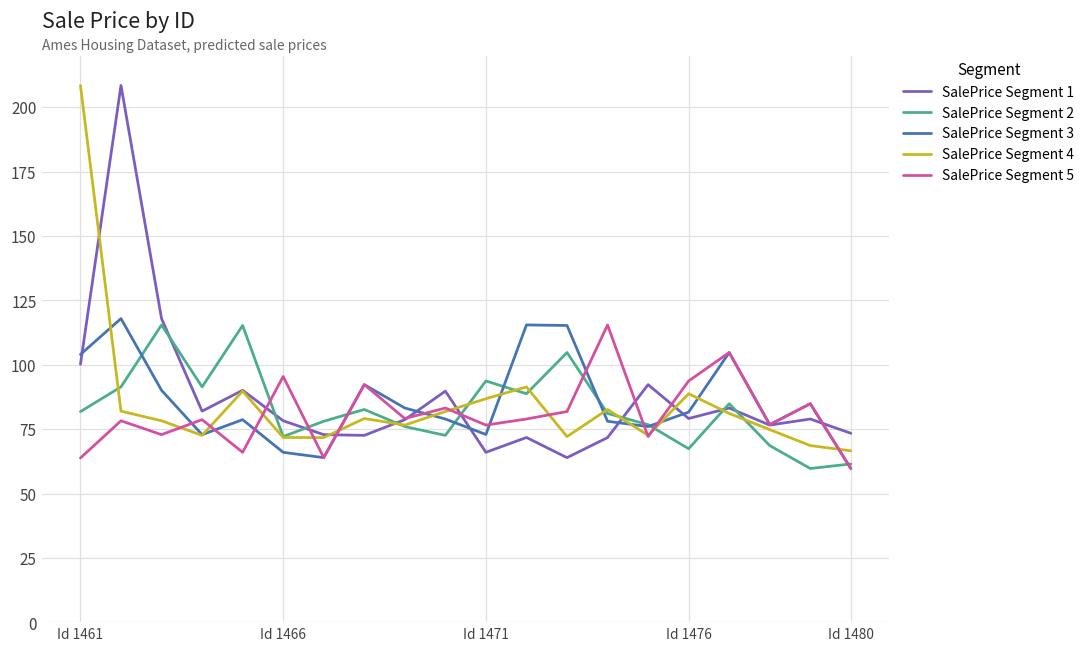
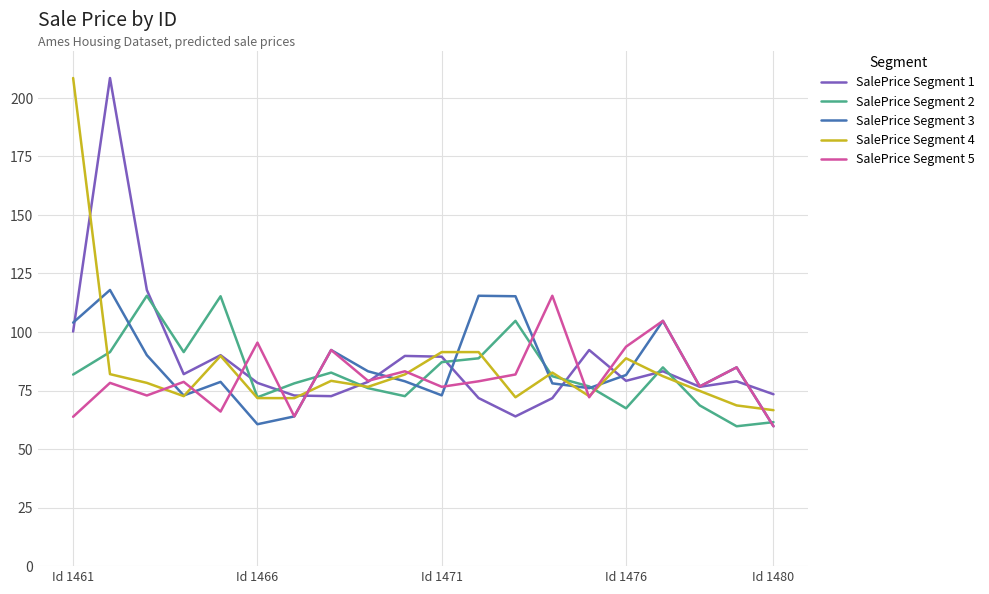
  {
    "SalePrice Segment 1": {
      "Id 1461": 100,
      "Id 1466": 78,
-     "Id 1471": 66,
+     "Id 1471": 89,
      "Id 1476": 79,
      "Id 1480": 73
    },
    "SalePrice Segment 2": {
      "Id 1461": 82,
-     "Id 1471": 94,
+     "Id 1471": 87,
      "Id 1476": 67,
      "Id 1480": 61
    },
    "SalePrice Segment 3": {
      "Id 1461": 104,
-     "Id 1466": 66,
+     "Id 1466": 61,
      "Id 1471": 73,
      "Id 1476": 82
    },
    "SalePrice Segment 4": {
      "Id 1461": 208,
-     "Id 1471": 87,
+     "Id 1471": 91,
      "Id 1476": 89,
      "Id 1480": 67
    },
    "SalePrice Segment 5": {
      "Id 1461": 64,
      "Id 1466": 95,
      "Id 1471": 77,
      "Id 1476": 94
    }
  }
